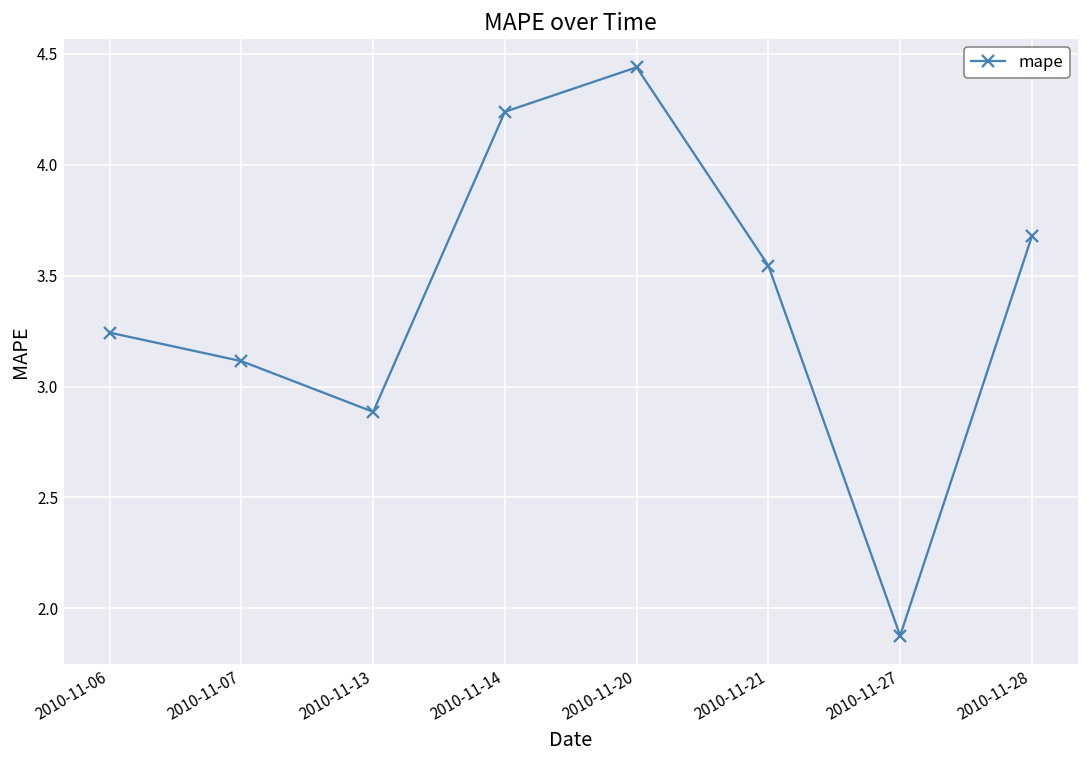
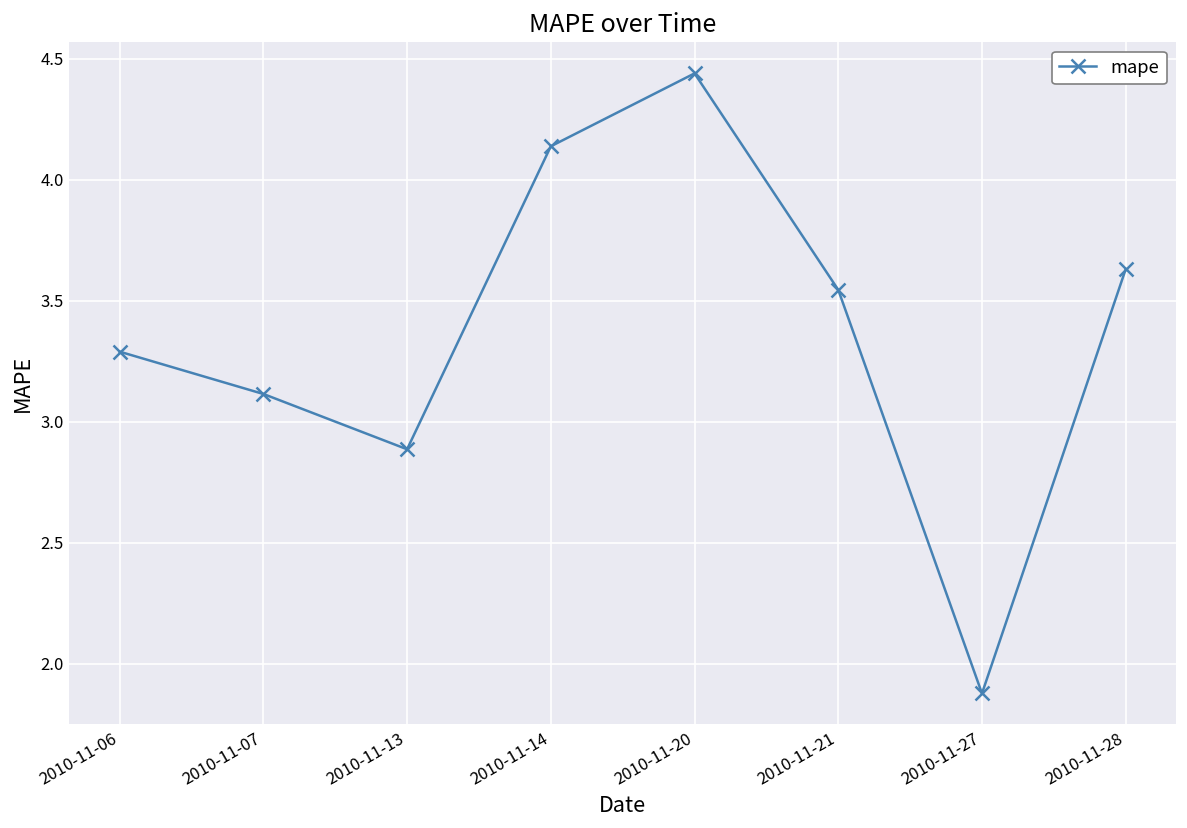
  {
-   "2010-11-06": 3.24,
+   "2010-11-06": 3.29,
    "2010-11-07": 3.11,
    "2010-11-13": 2.89,
-   "2010-11-14": 4.24,
+   "2010-11-14": 4.14,
    "2010-11-20": 4.44,
    "2010-11-21": 3.54,
    "2010-11-27": 1.88,
-   "2010-11-28": 3.68
+   "2010-11-28": 3.63
  }
